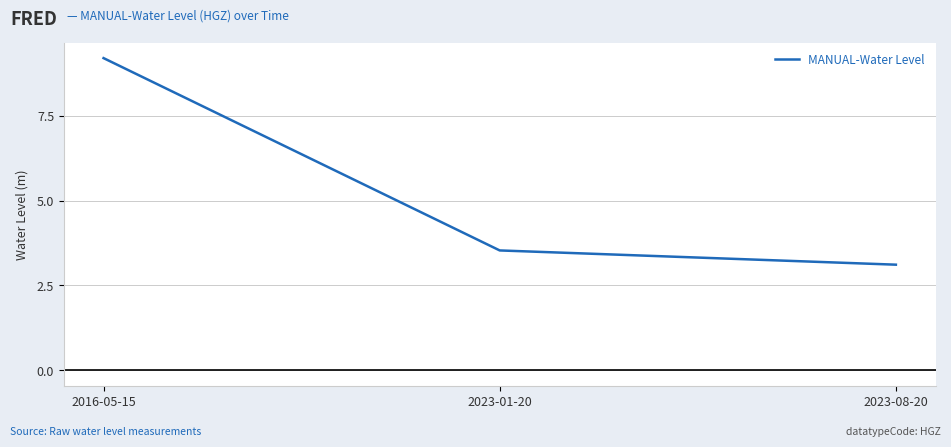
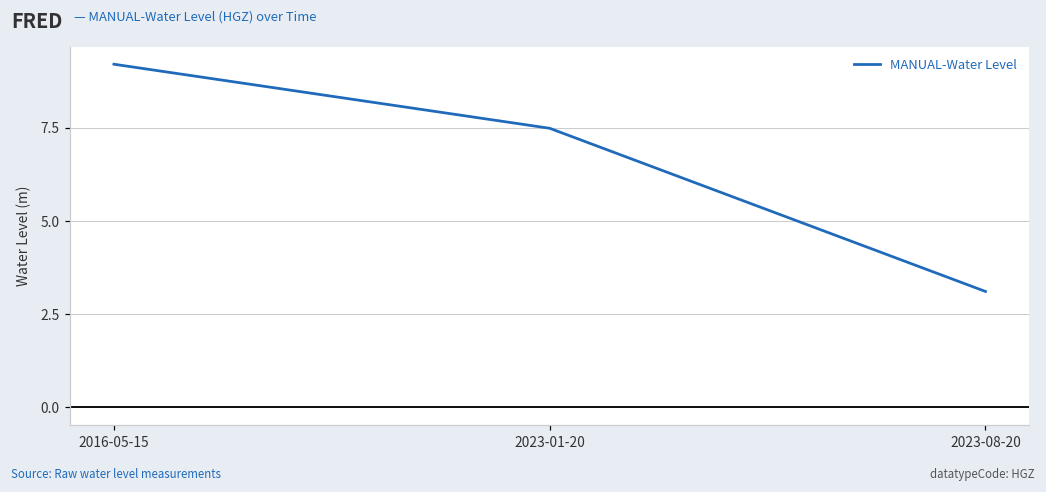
  {
    "2016-05-15": 9.2,
-   "2023-01-20": 3.5,
+   "2023-01-20": 7.5,
    "2023-08-20": 3.1
  }
